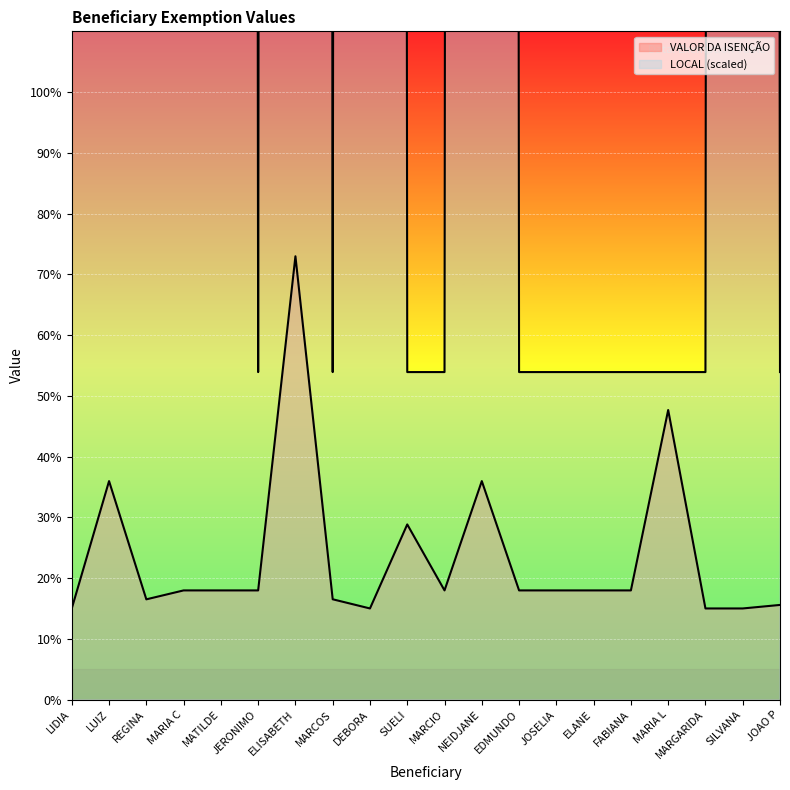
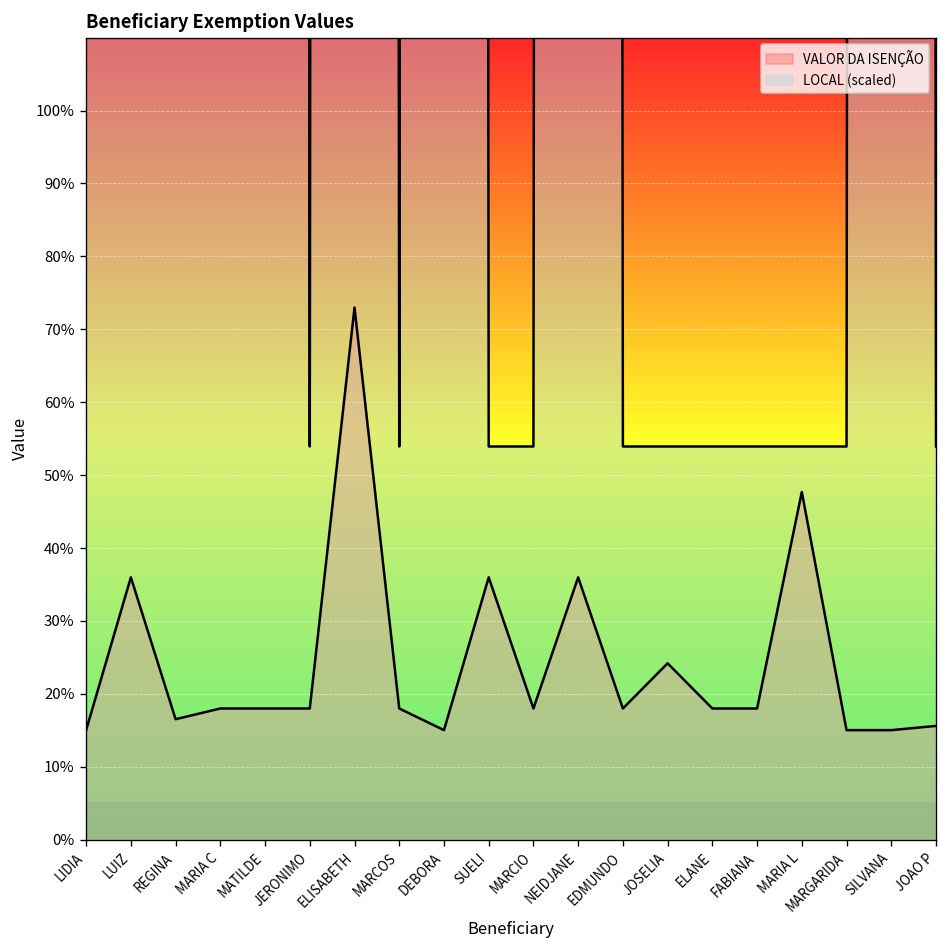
  {
    "VALOR DA ISENÇÃO": {
      "LIDIA": "15%",
      "LUIZ": "36%",
      "REGINA": "17%",
      "MARIA C": "18%",
      "MATILDE": "18%",
      "JERONIMO": "18%",
      "ELISABETH": "73%",
-     "MARCOS": "17%",
+     "MARCOS": "18%",
      "DEBORA": "15%",
-     "SUELI": "29%",
+     "SUELI": "36%",
      "MARCIO": "18%",
      "NEIDJANE": "36%",
      "EDMUNDO": "18%",
-     "JOSELIA": "18%",
+     "JOSELIA": "24%",
      "ELANE": "18%",
      "FABIANA": "18%",
      "MARIA L": "48%",
      "MARGARIDA": "15%",
      "SILVANA": "15%",
      "JOAO P": "16%"
    },
    "LOCAL (scaled)": {
      "JERONIMO": "54%",
      "MARCOS": "54%",
      "SUELI": "54%",
      "MARCIO": "54%",
      "EDMUNDO": "54%",
      "JOSELIA": "54%",
      "ELANE": "54%",
      "FABIANA": "54%",
      "MARIA L": "54%",
      "MARGARIDA": "54%",
      "JOAO P": "54%"
    }
  }
